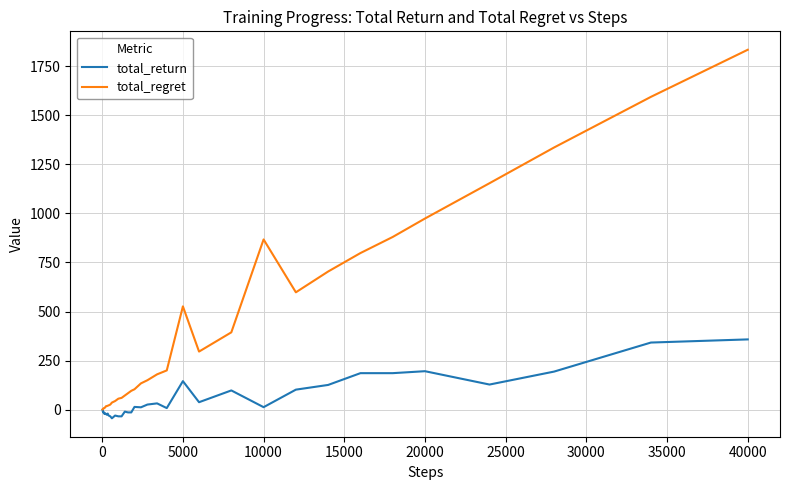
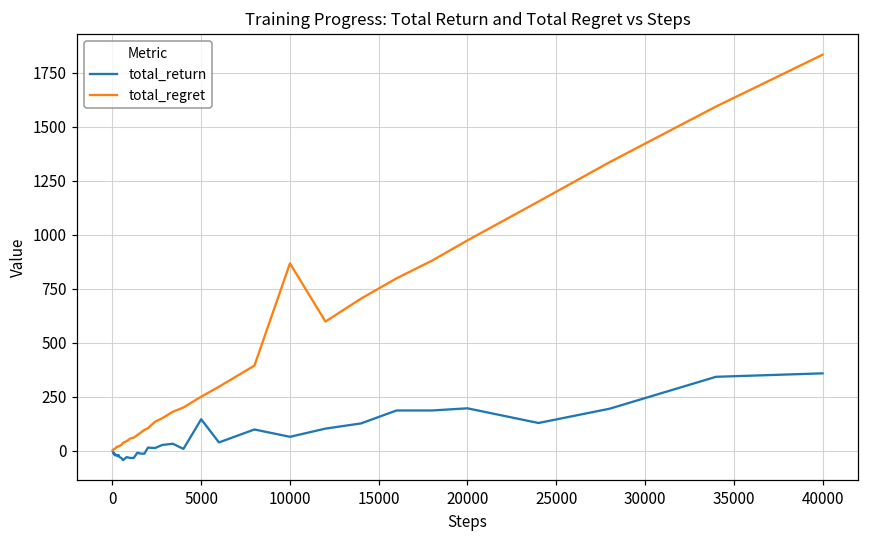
  {
    "total_return": {
      "5000": 150,
-     "10000": 10,
+     "10000": 60,
      "20000": 200,
      "40000": 360
    },
    "total_regret": {
-     "5000": 530,
+     "5000": 250,
      "10000": 870,
      "20000": 970,
      "40000": 1830
    }
  }
